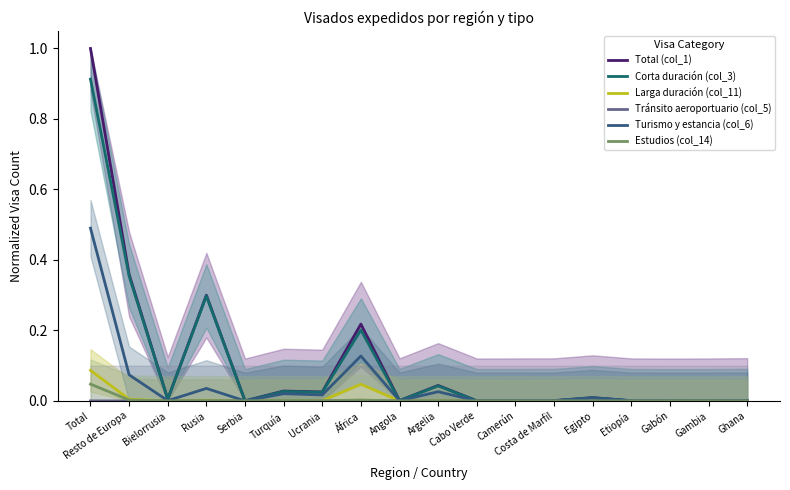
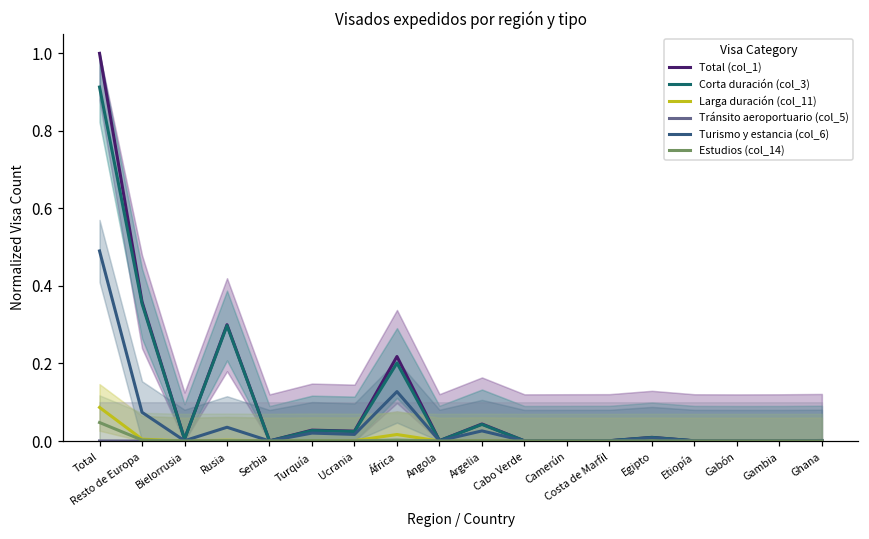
  {
    "Total (col_1)": {
      "África": 0.22
    },
    "Larga duración (col_11)": {
      "Total": 0.09,
-     "África": 0.05
+     "África": 0.02
    }
  }
